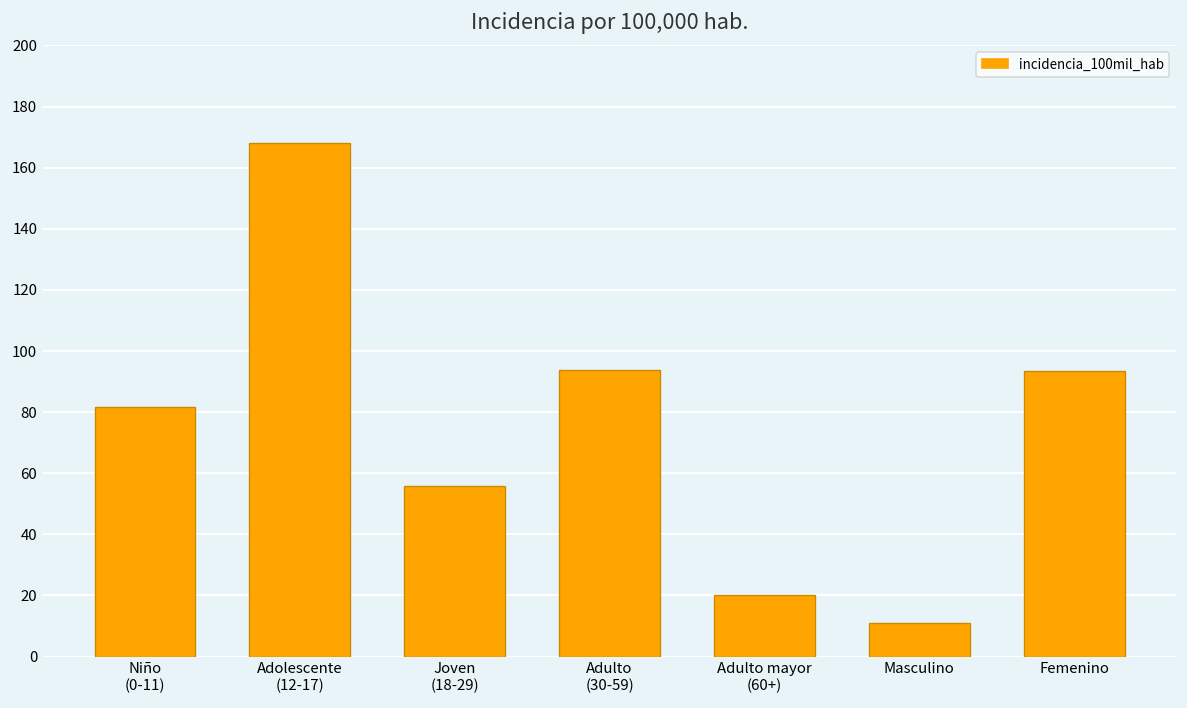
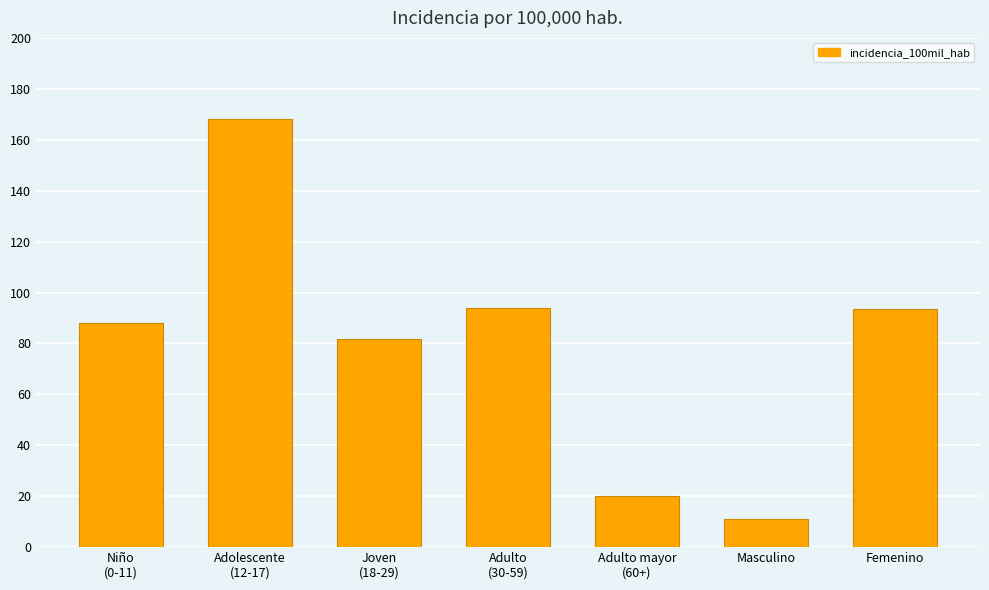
  {
-   "Niño (0-11)": 82,
+   "Niño (0-11)": 88,
    "Adolescente (12-17)": 168,
-   "Joven (18-29)": 56,
+   "Joven (18-29)": 82,
    "Adulto (30-59)": 94,
    "Adulto mayor (60+)": 20,
    "Masculino": 11,
    "Femenino": 94
  }
